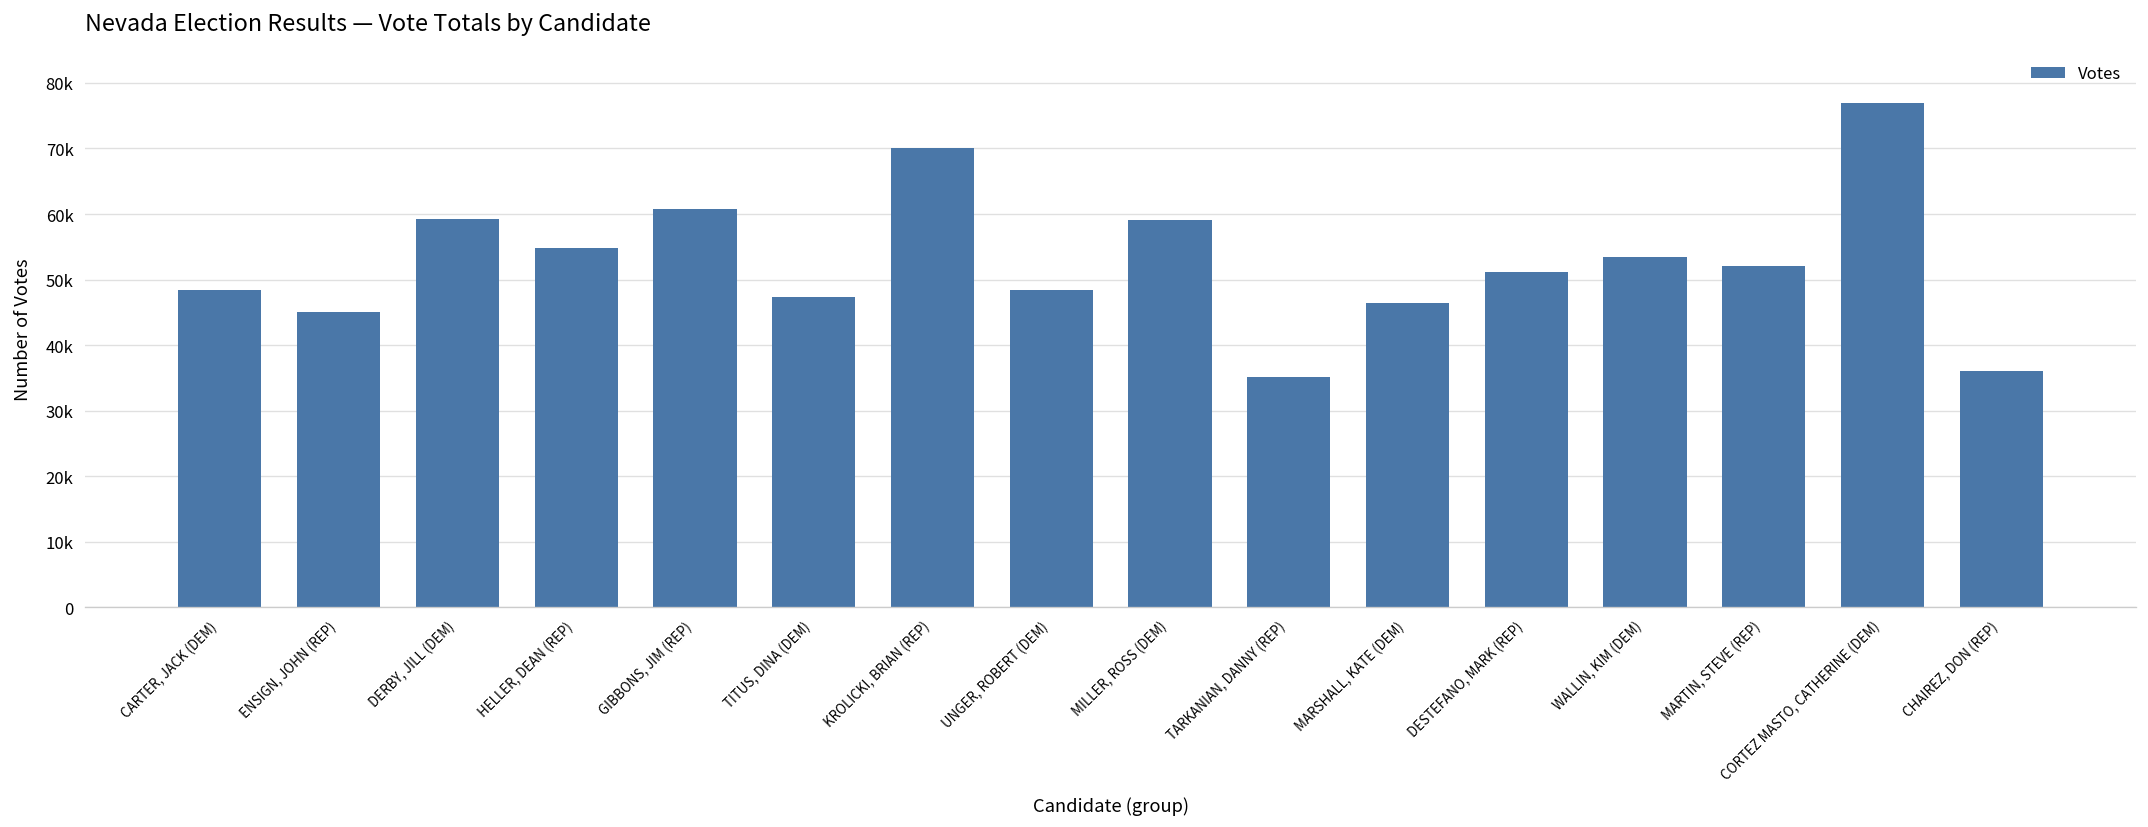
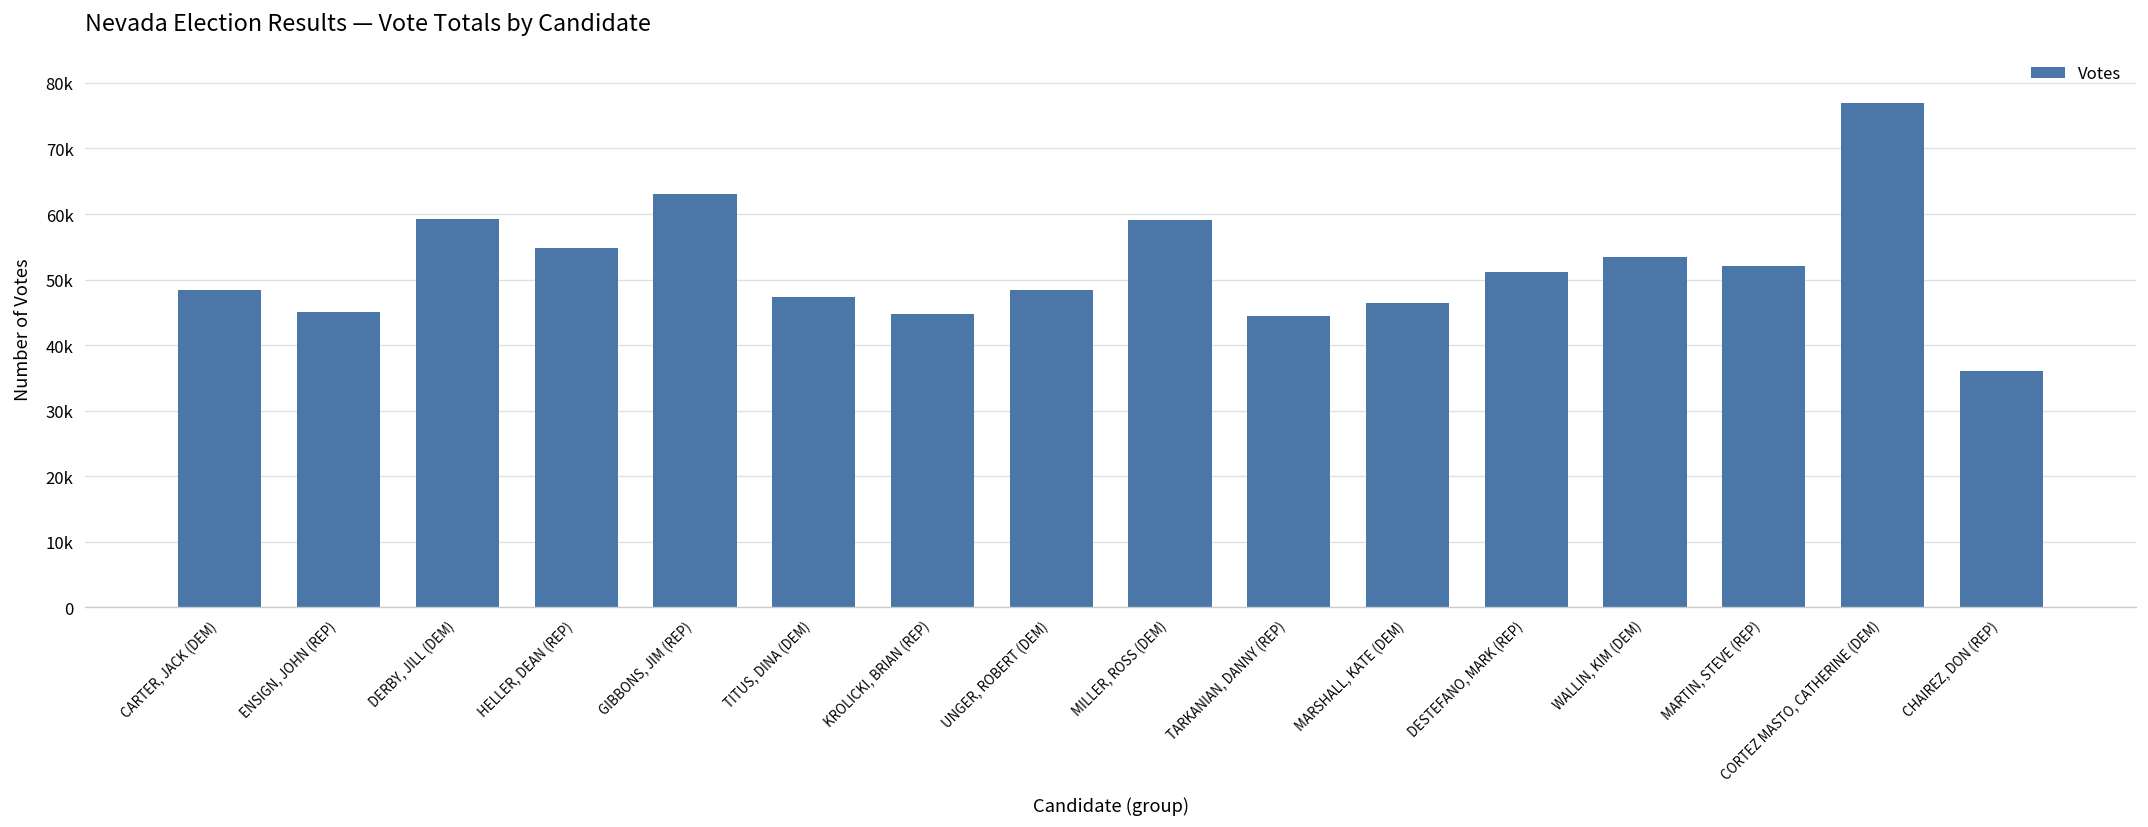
  {
    "CARTER, JACK (DEM)": 48000,
    "ENSIGN, JOHN (REP)": 45000,
    "DERBY, JILL (DEM)": 59000,
    "HELLER, DEAN (REP)": 55000,
-   "GIBBONS, JIM (REP)": 61000,
+   "GIBBONS, JIM (REP)": 63000,
    "TITUS, DINA (DEM)": 47000,
-   "KROLICKI, BRIAN (REP)": 70000,
+   "KROLICKI, BRIAN (REP)": 45000,
    "UNGER, ROBERT (DEM)": 48000,
    "MILLER, ROSS (DEM)": 59000,
-   "TARKANIAN, DANNY (REP)": 35000,
+   "TARKANIAN, DANNY (REP)": 44000,
    "MARSHALL, KATE (DEM)": 46000,
    "DESTEFANO, MARK (REP)": 51000,
    "WALLIN, KIM (DEM)": 53000,
    "MARTIN, STEVE (REP)": 52000,
    "CORTEZ MASTO, CATHERINE (DEM)": 77000,
    "CHAIREZ, DON (REP)": 36000
  }
